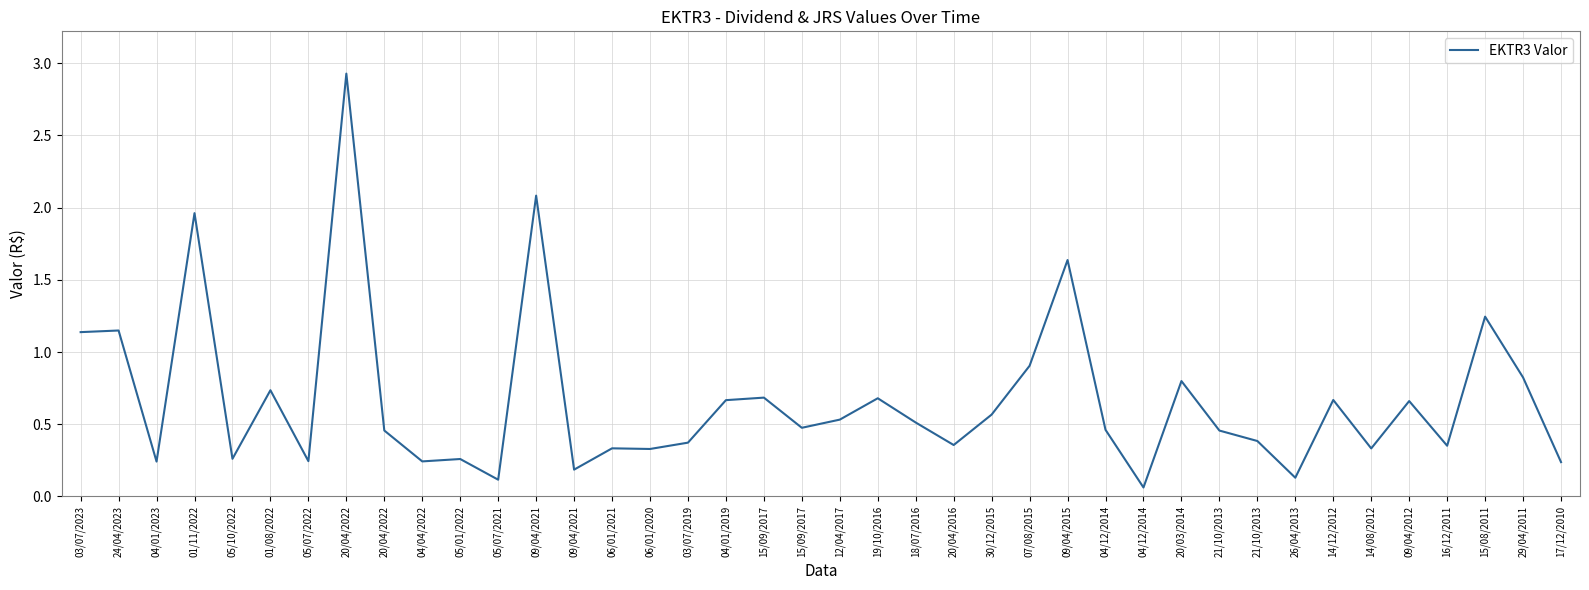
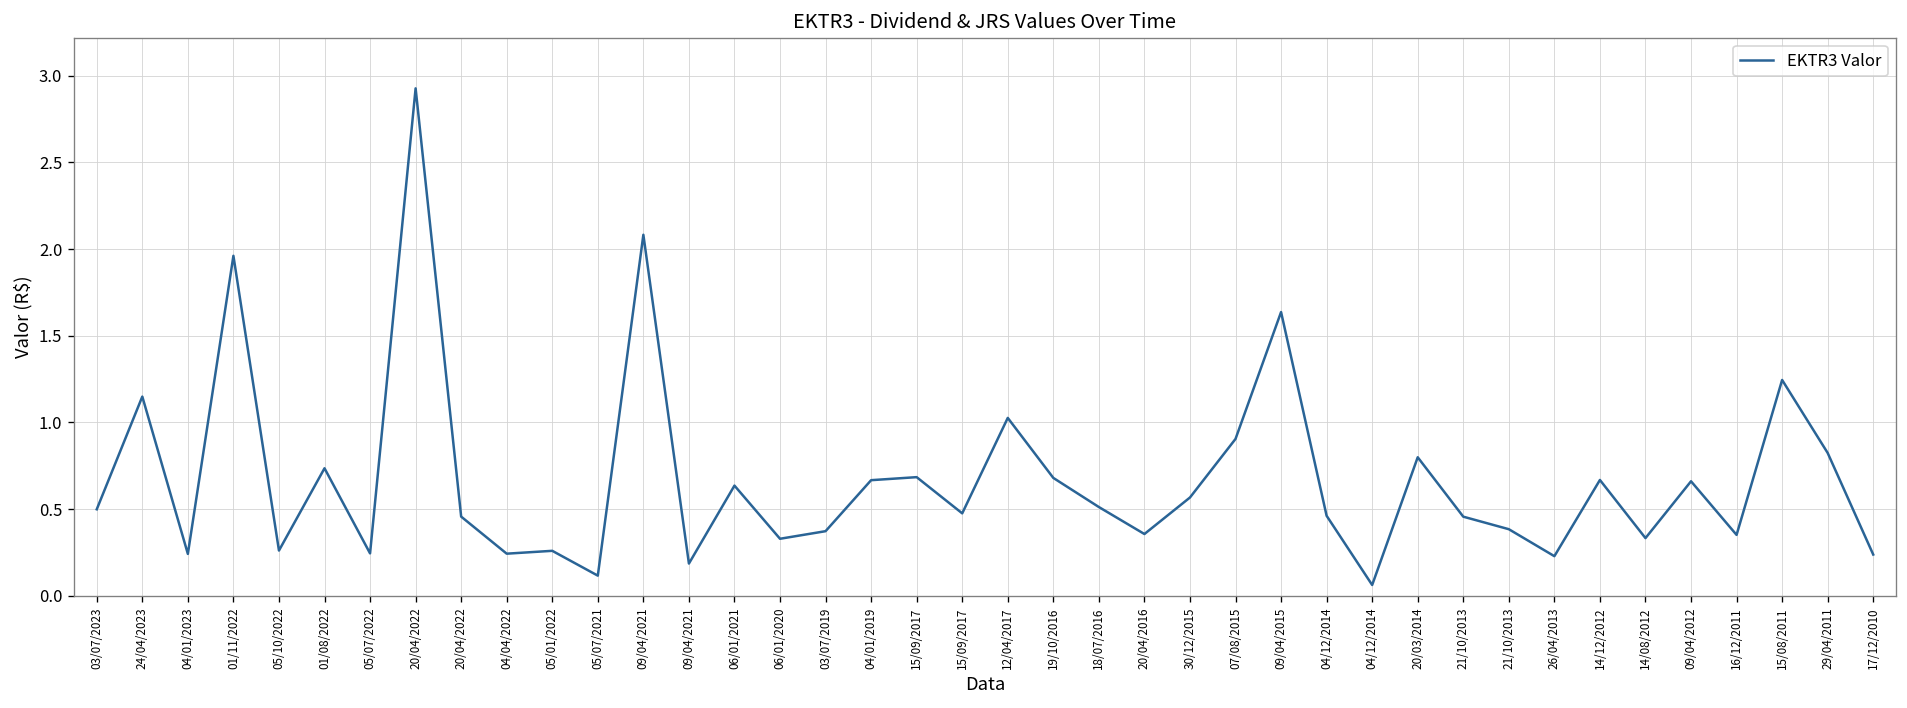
  {
-   "03/07/2023": 1.14,
+   "03/07/2023": 0.50,
    "24/04/2023": 1.15,
    "04/01/2023": 0.24,
    "01/11/2022": 1.96,
    "05/10/2022": 0.26,
    "01/08/2022": 0.74,
    "05/07/2022": 0.24,
    "04/04/2022": 0.24,
    "05/01/2022": 0.26,
    "05/07/2021": 0.12,
-   "06/01/2021": 0.33,
+   "06/01/2021": 0.64,
    "06/01/2020": 0.33,
    "03/07/2019": 0.37,
    "04/01/2019": 0.67,
-   "12/04/2017": 0.53,
+   "12/04/2017": 1.03,
    "19/10/2016": 0.68,
    "18/07/2016": 0.51,
    "20/04/2016": 0.36,
    "30/12/2015": 0.57,
    "07/08/2015": 0.90,
    "09/04/2015": 1.64,
    "20/03/2014": 0.80,
-   "26/04/2013": 0.13,
+   "26/04/2013": 0.23,
    "14/12/2012": 0.67,
    "14/08/2012": 0.33,
    "09/04/2012": 0.66,
    "16/12/2011": 0.35,
    "15/08/2011": 1.24,
    "29/04/2011": 0.82,
    "17/12/2010": 0.24
  }
